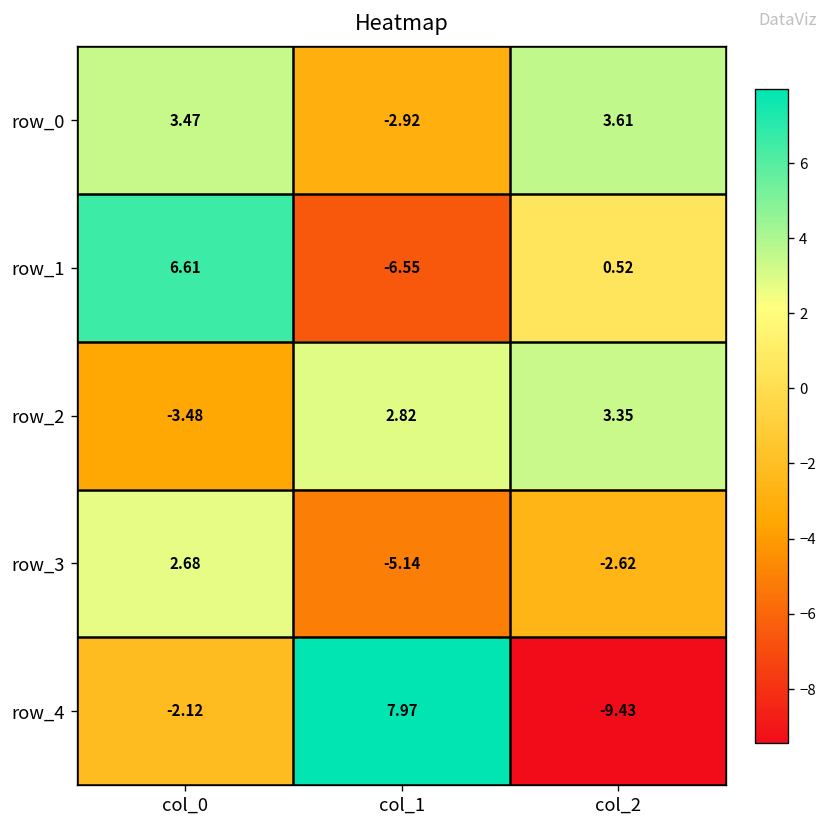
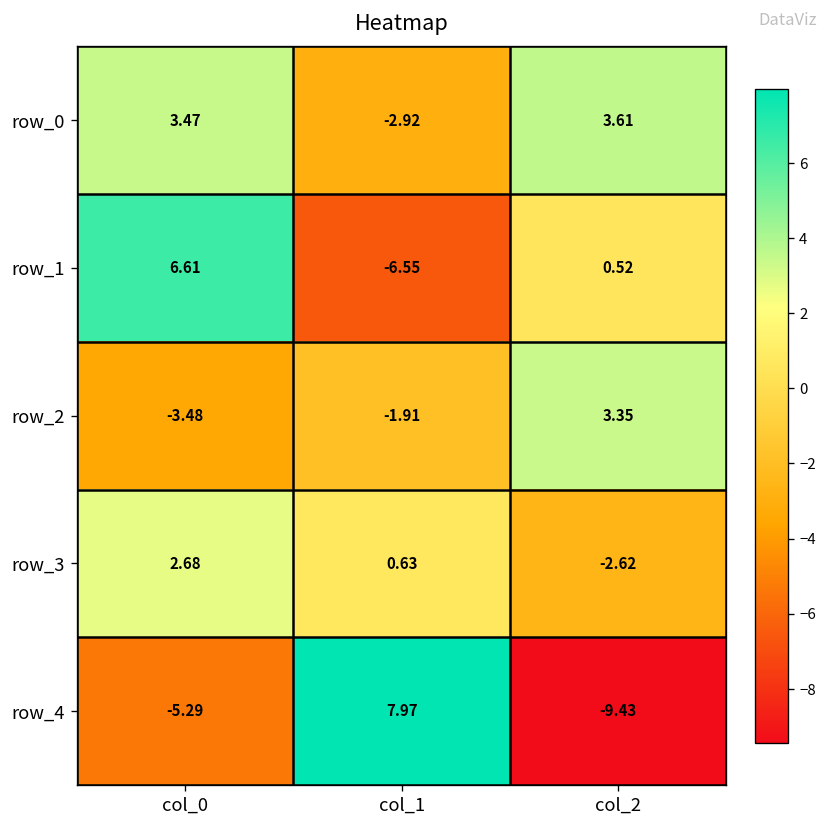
  {
    "row_0": {
      "col_0": 3.47,
      "col_1": -2.92,
      "col_2": 3.61
    },
    "row_1": {
      "col_0": 6.61,
      "col_1": -6.55,
      "col_2": 0.52
    },
    "row_2": {
      "col_0": -3.48,
-     "col_1": 2.82,
+     "col_1": -1.91,
      "col_2": 3.35
    },
    "row_3": {
      "col_0": 2.68,
-     "col_1": -5.14,
+     "col_1": 0.63,
      "col_2": -2.62
    },
    "row_4": {
-     "col_0": -2.12,
+     "col_0": -5.29,
      "col_1": 7.97,
      "col_2": -9.43
    }
  }
